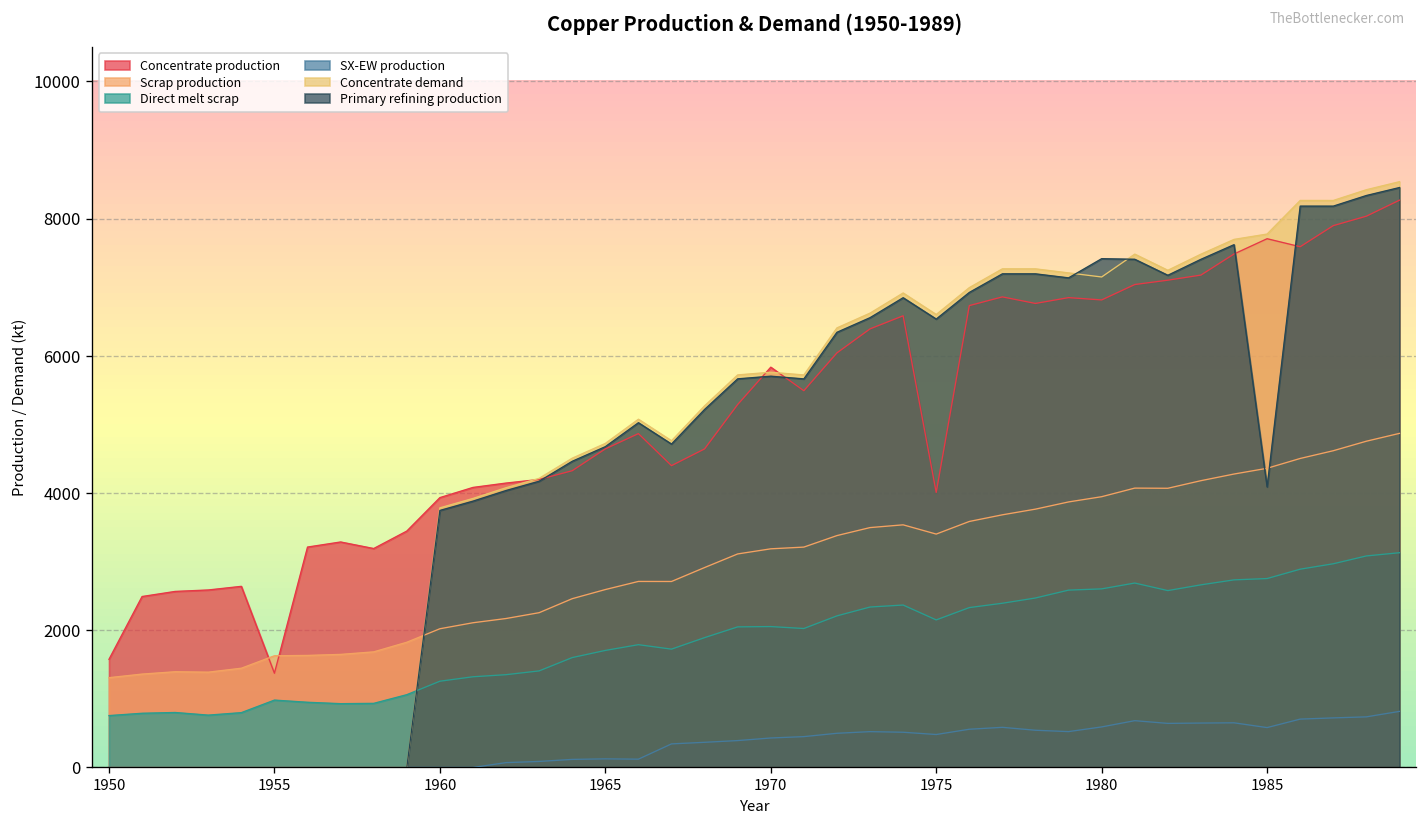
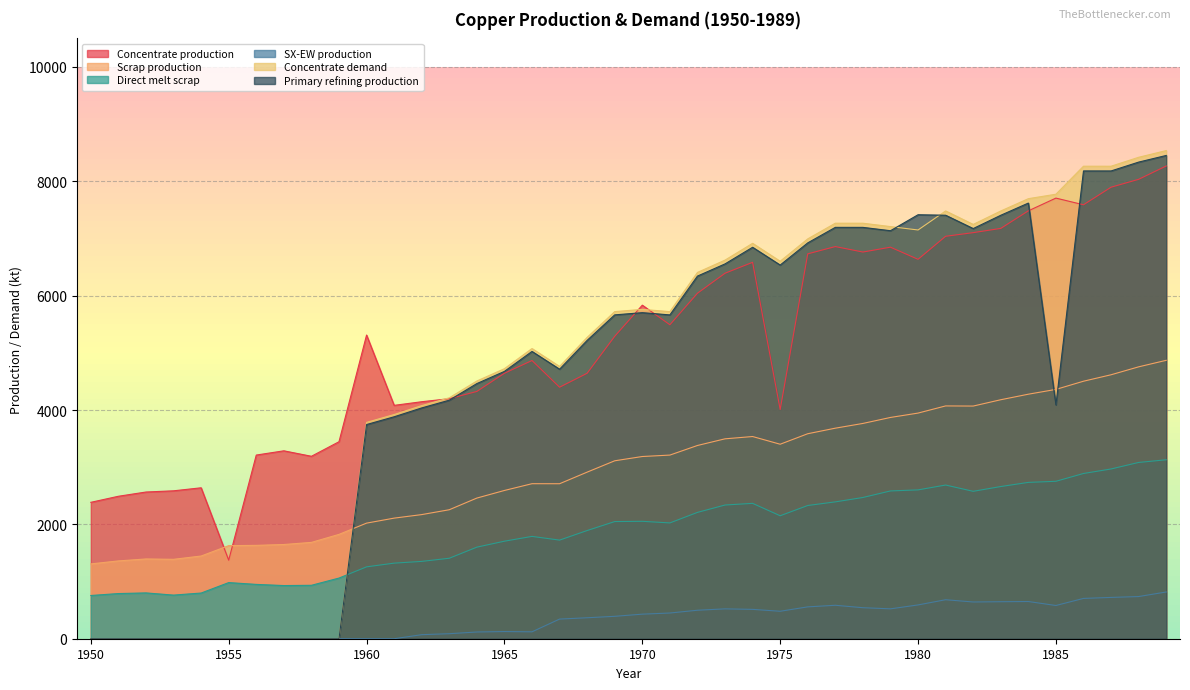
  {
    "Concentrate production": {
-     "1950": 1600,
+     "1950": 2400,
      "1955": 1400,
-     "1960": 3900,
+     "1960": 5300,
      "1970": 5800,
      "1975": 4000,
-     "1980": 6800,
+     "1980": 6600,
      "1985": 7700
    },
    "Primary refining production": {
      "1970": 5700,
      "1975": 6500,
      "1980": 7400,
      "1985": 4100
    }
  }
